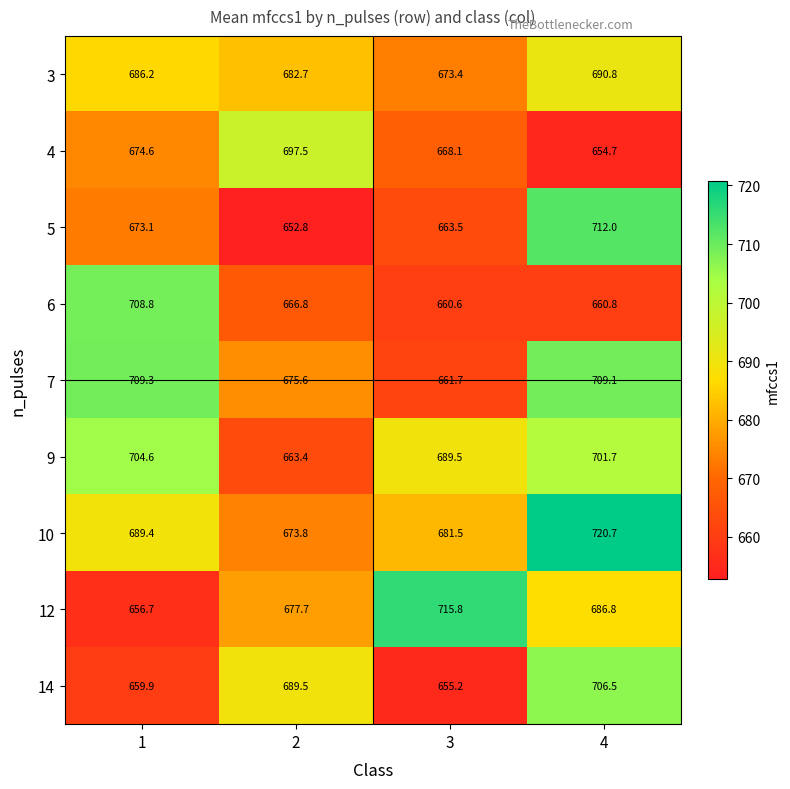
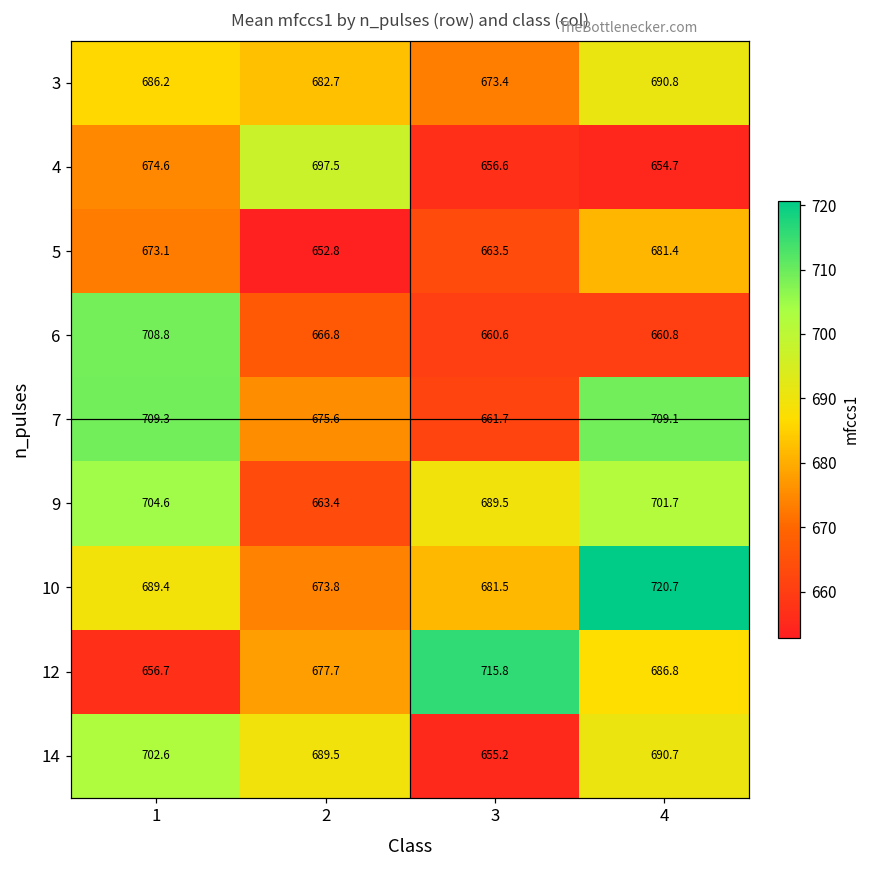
  {
    "3": {
      "1": 686.2,
      "2": 682.7,
      "3": 673.4,
      "4": 690.8
    },
    "4": {
      "1": 674.6,
      "2": 697.5,
-     "3": 668.1,
+     "3": 656.6,
      "4": 654.7
    },
    "5": {
      "1": 673.1,
      "2": 652.8,
      "3": 663.5,
-     "4": 712.0
+     "4": 681.4
    },
    "6": {
      "1": 708.8,
      "2": 666.8,
      "3": 660.6,
      "4": 660.8
    },
    "7": {
      "1": 709.3,
      "2": 675.6,
      "3": 661.7,
      "4": 709.1
    },
    "9": {
      "1": 704.6,
      "2": 663.4,
      "3": 689.5,
      "4": 701.7
    },
    "10": {
      "1": 689.4,
      "2": 673.8,
      "3": 681.5,
      "4": 720.7
    },
    "12": {
      "1": 656.7,
      "2": 677.7,
      "3": 715.8,
      "4": 686.8
    },
    "14": {
-     "1": 659.9,
+     "1": 702.6,
      "2": 689.5,
      "3": 655.2,
-     "4": 706.5
+     "4": 690.7
    }
  }
